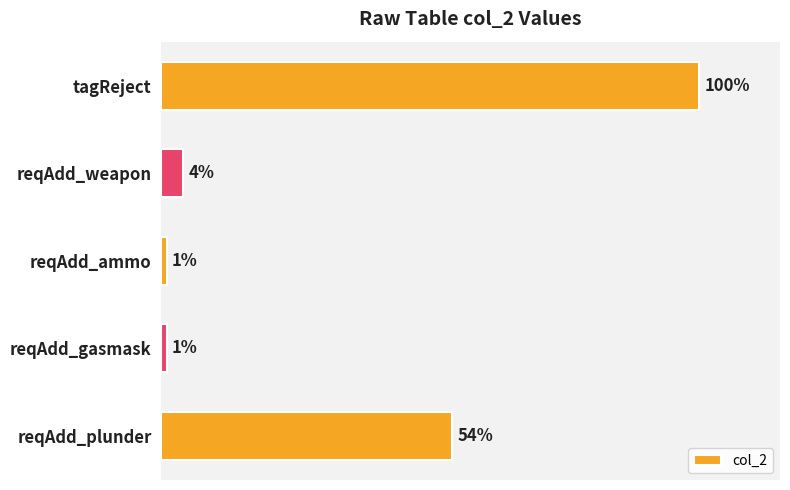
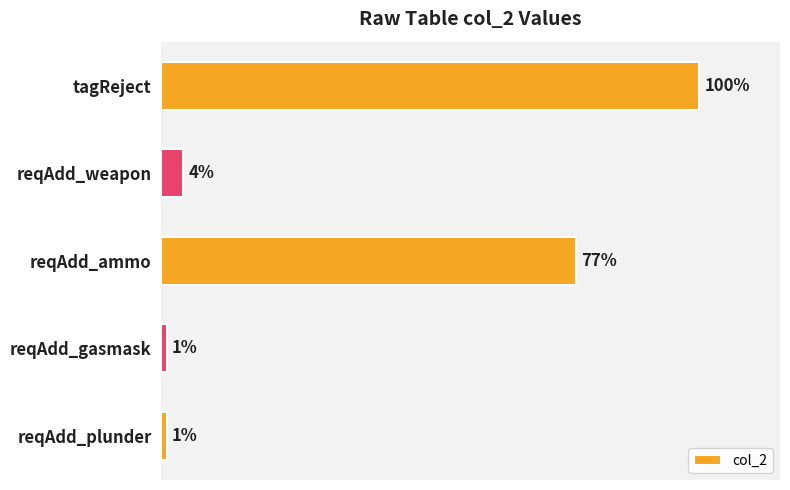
  {
    "tagReject": "100%",
    "reqAdd_weapon": "4%",
-   "reqAdd_ammo": "1%",
+   "reqAdd_ammo": "77%",
    "reqAdd_gasmask": "1%",
-   "reqAdd_plunder": "54%"
+   "reqAdd_plunder": "1%"
  }
